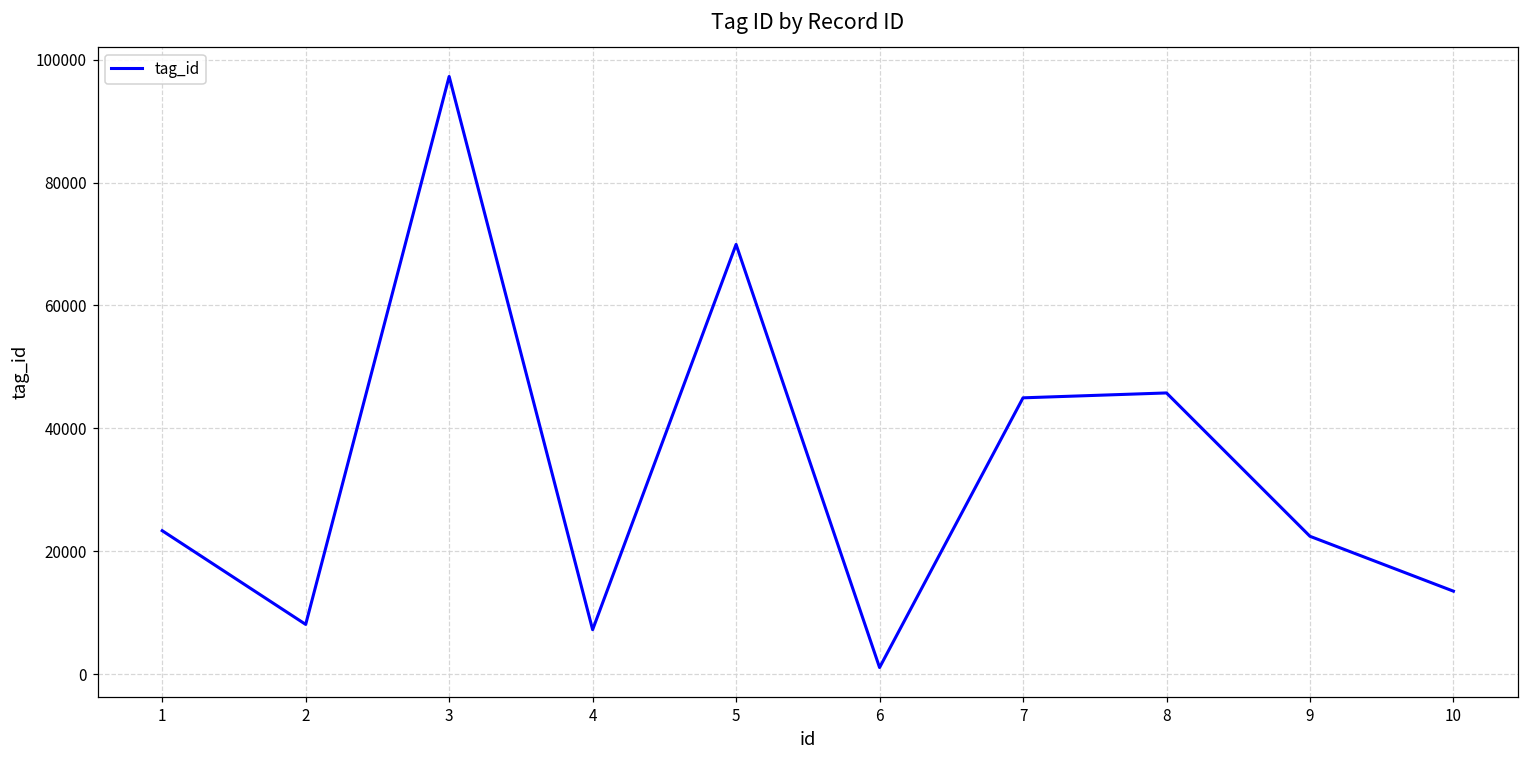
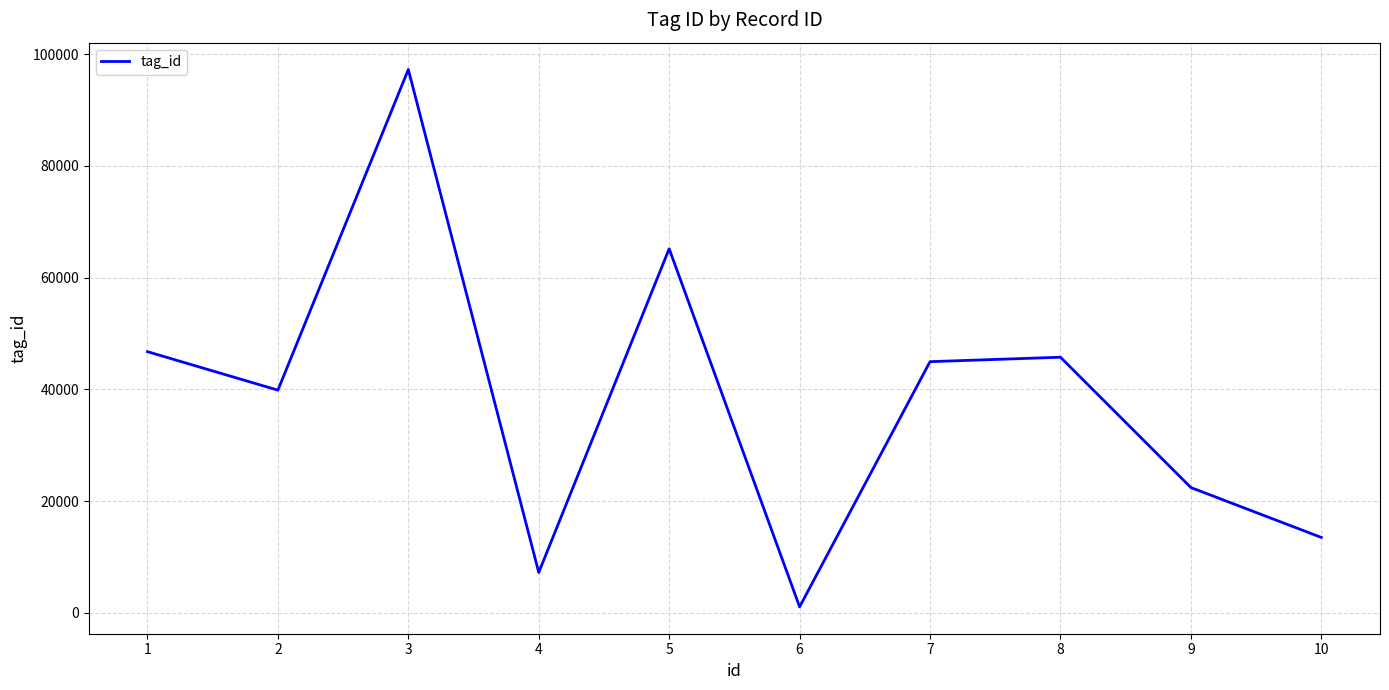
  {
-   "1": 23000,
-   "2": 8000,
+   "1": 47000,
+   "2": 40000,
    "3": 97000,
    "4": 7000,
-   "5": 70000,
+   "5": 65000,
    "6": 1000,
    "7": 45000,
    "8": 46000,
    "9": 22000,
    "10": 13000
  }
